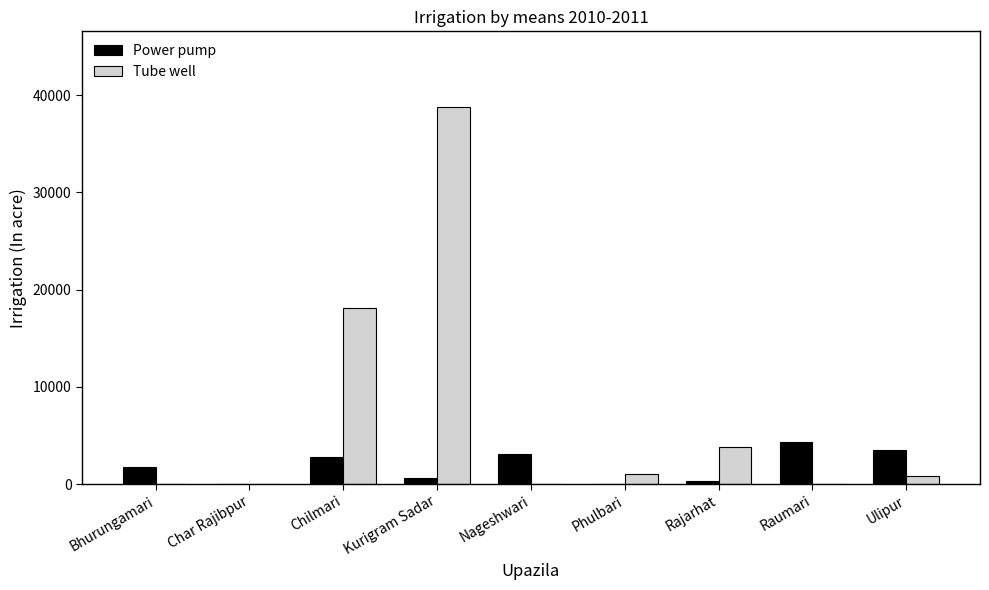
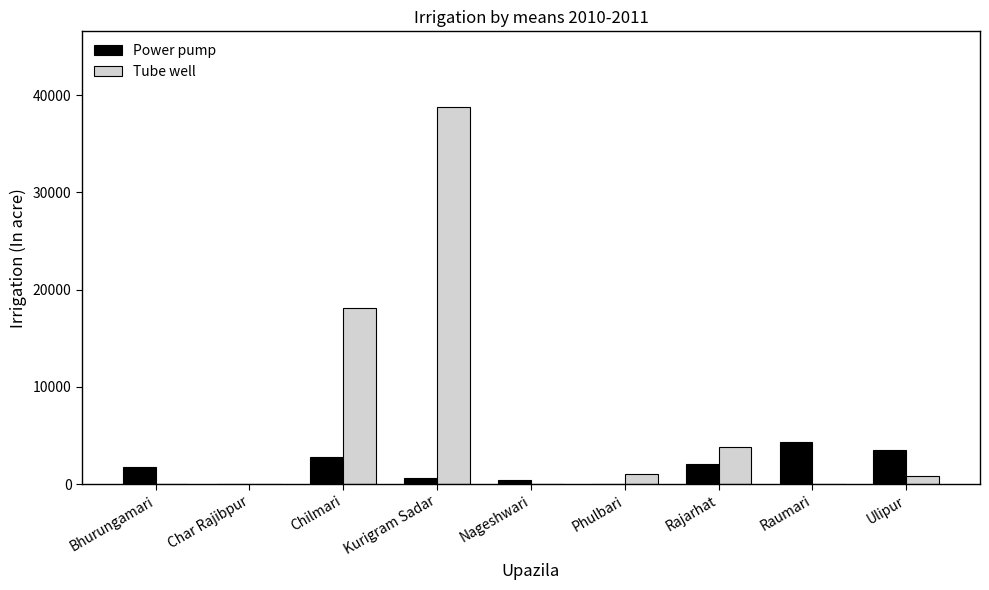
  {
    "Power pump": {
      "Bhurungamari": 2000,
      "Char Rajibpur": 0,
      "Chilmari": 3000,
      "Kurigram Sadar": 1000,
-     "Nageshwari": 3000,
+     "Nageshwari": 0,
      "Phulbari": 0,
-     "Rajarhat": 0,
+     "Rajarhat": 2000,
      "Raumari": 4000,
      "Ulipur": 4000
    },
    "Tube well": {
      "Bhurungamari": 0,
      "Chilmari": 18000,
      "Kurigram Sadar": 39000,
      "Nageshwari": 0,
      "Phulbari": 1000,
      "Rajarhat": 4000,
      "Raumari": 0,
      "Ulipur": 1000
    }
  }
